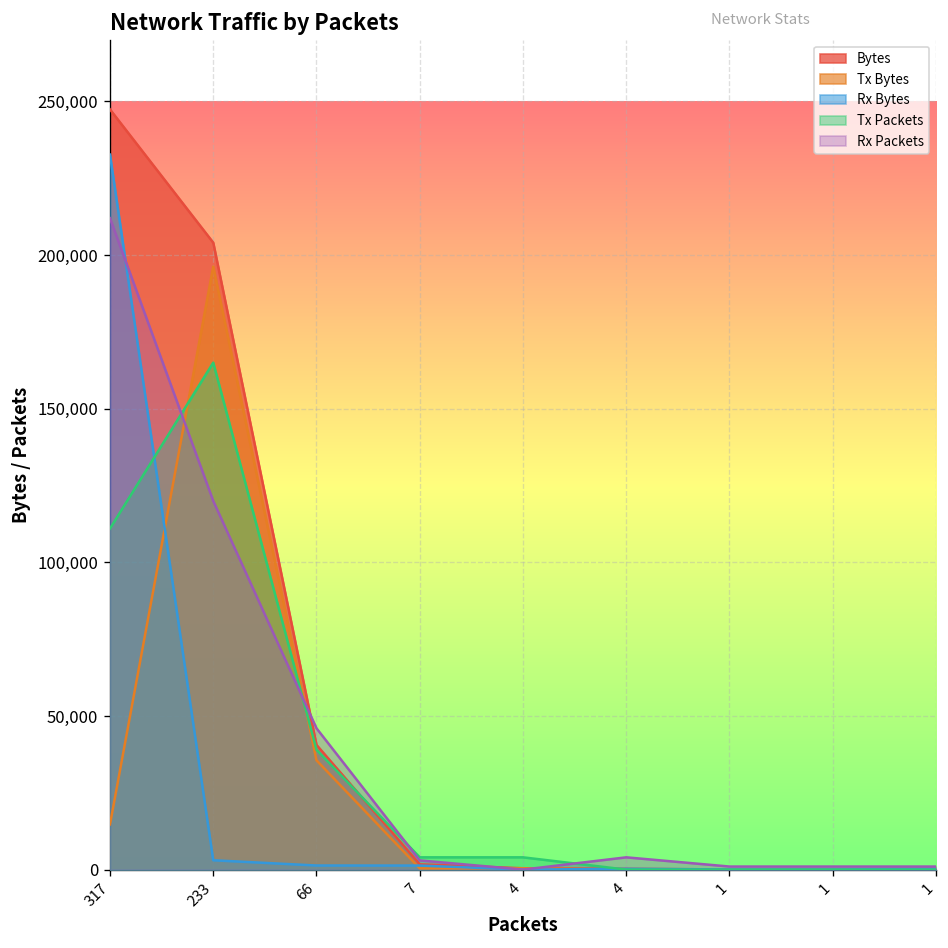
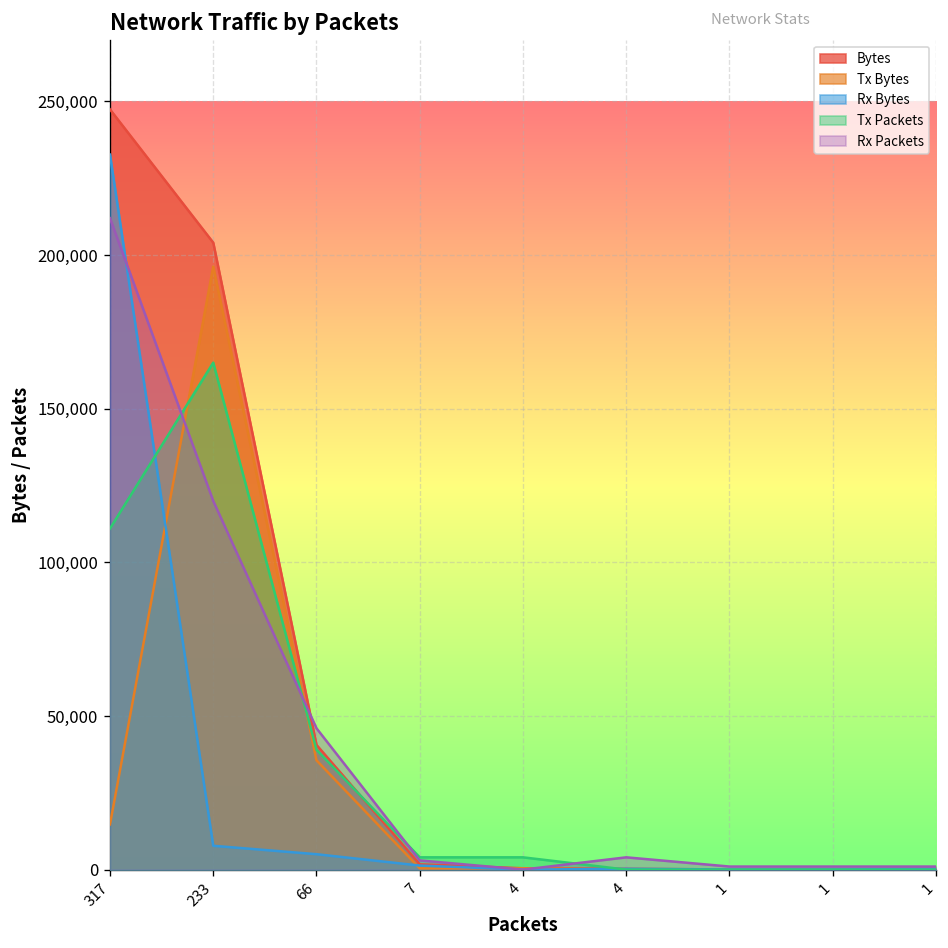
  {
    "Rx Bytes": {
      "317": "233,000",
-     "233": "3,000",
-     "66": "1,000"
+     "233": "8,000",
+     "66": "5,000"
    },
    "Tx Packets": {
      "317": "111,000",
      "233": "165,000",
      "66": "39,000",
      "7": "4,000"
    },
    "Rx Packets": {
      "317": "212,000",
      "233": "120,000",
      "66": "46,000",
      "7": "3,000"
    }
  }
